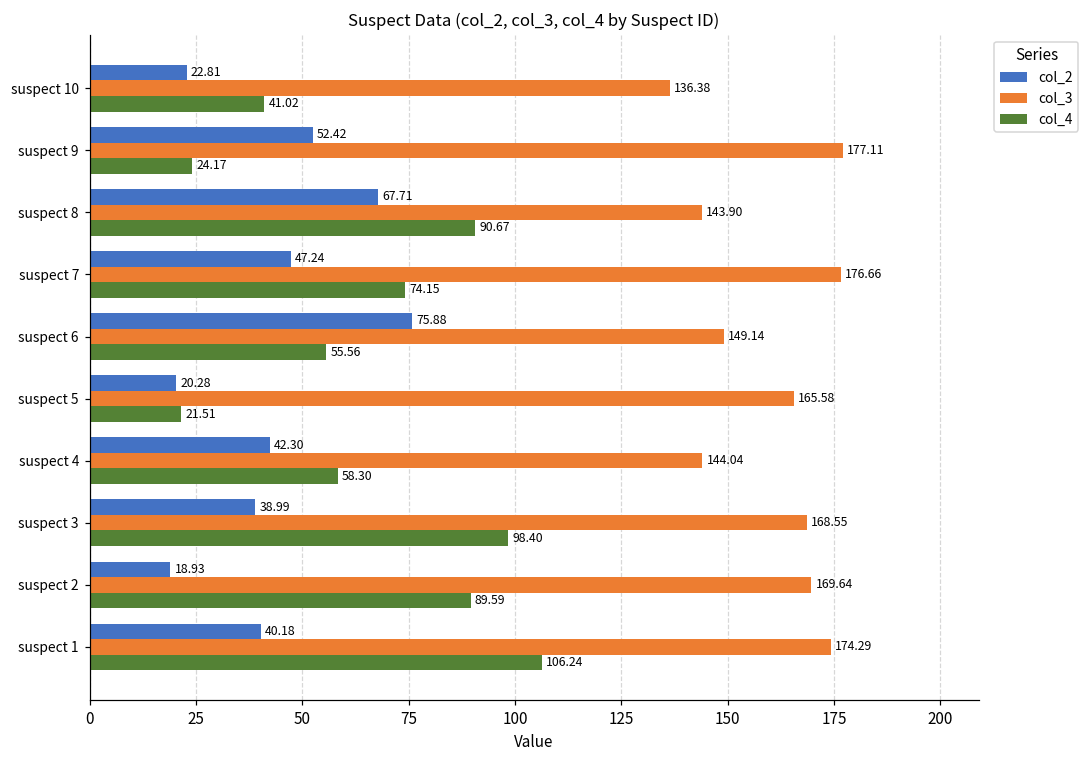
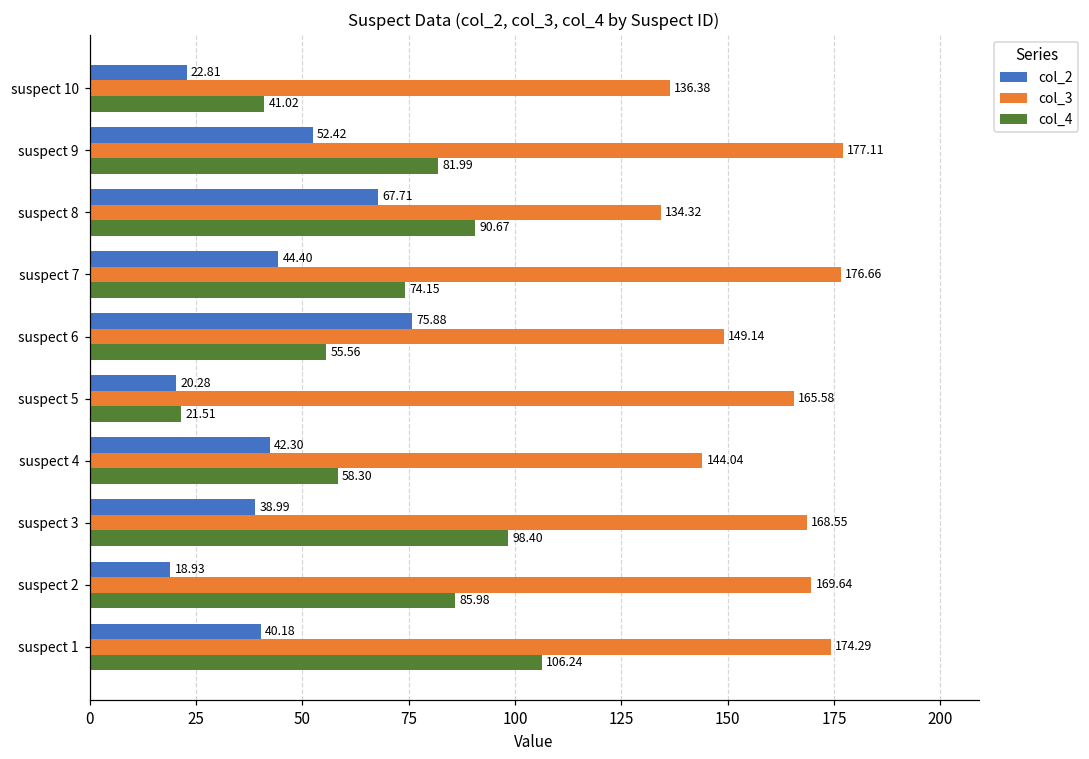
  {
    "col_2": {
      "suspect 10": 22.81,
      "suspect 9": 52.42,
      "suspect 8": 67.71,
-     "suspect 7": 47.24,
+     "suspect 7": 44.40,
      "suspect 6": 75.88,
      "suspect 5": 20.28,
      "suspect 4": 42.30,
      "suspect 3": 38.99,
      "suspect 2": 18.93,
      "suspect 1": 40.18
    },
    "col_3": {
      "suspect 10": 136.38,
      "suspect 9": 177.11,
-     "suspect 8": 143.90,
+     "suspect 8": 134.32,
      "suspect 7": 176.66,
      "suspect 6": 149.14,
      "suspect 5": 165.58,
      "suspect 4": 144.04,
      "suspect 3": 168.55,
      "suspect 2": 169.64,
      "suspect 1": 174.29
    },
    "col_4": {
      "suspect 10": 41.02,
-     "suspect 9": 24.17,
+     "suspect 9": 81.99,
      "suspect 8": 90.67,
      "suspect 7": 74.15,
      "suspect 6": 55.56,
      "suspect 5": 21.51,
      "suspect 4": 58.30,
      "suspect 3": 98.40,
-     "suspect 2": 89.59,
+     "suspect 2": 85.98,
      "suspect 1": 106.24
    }
  }
